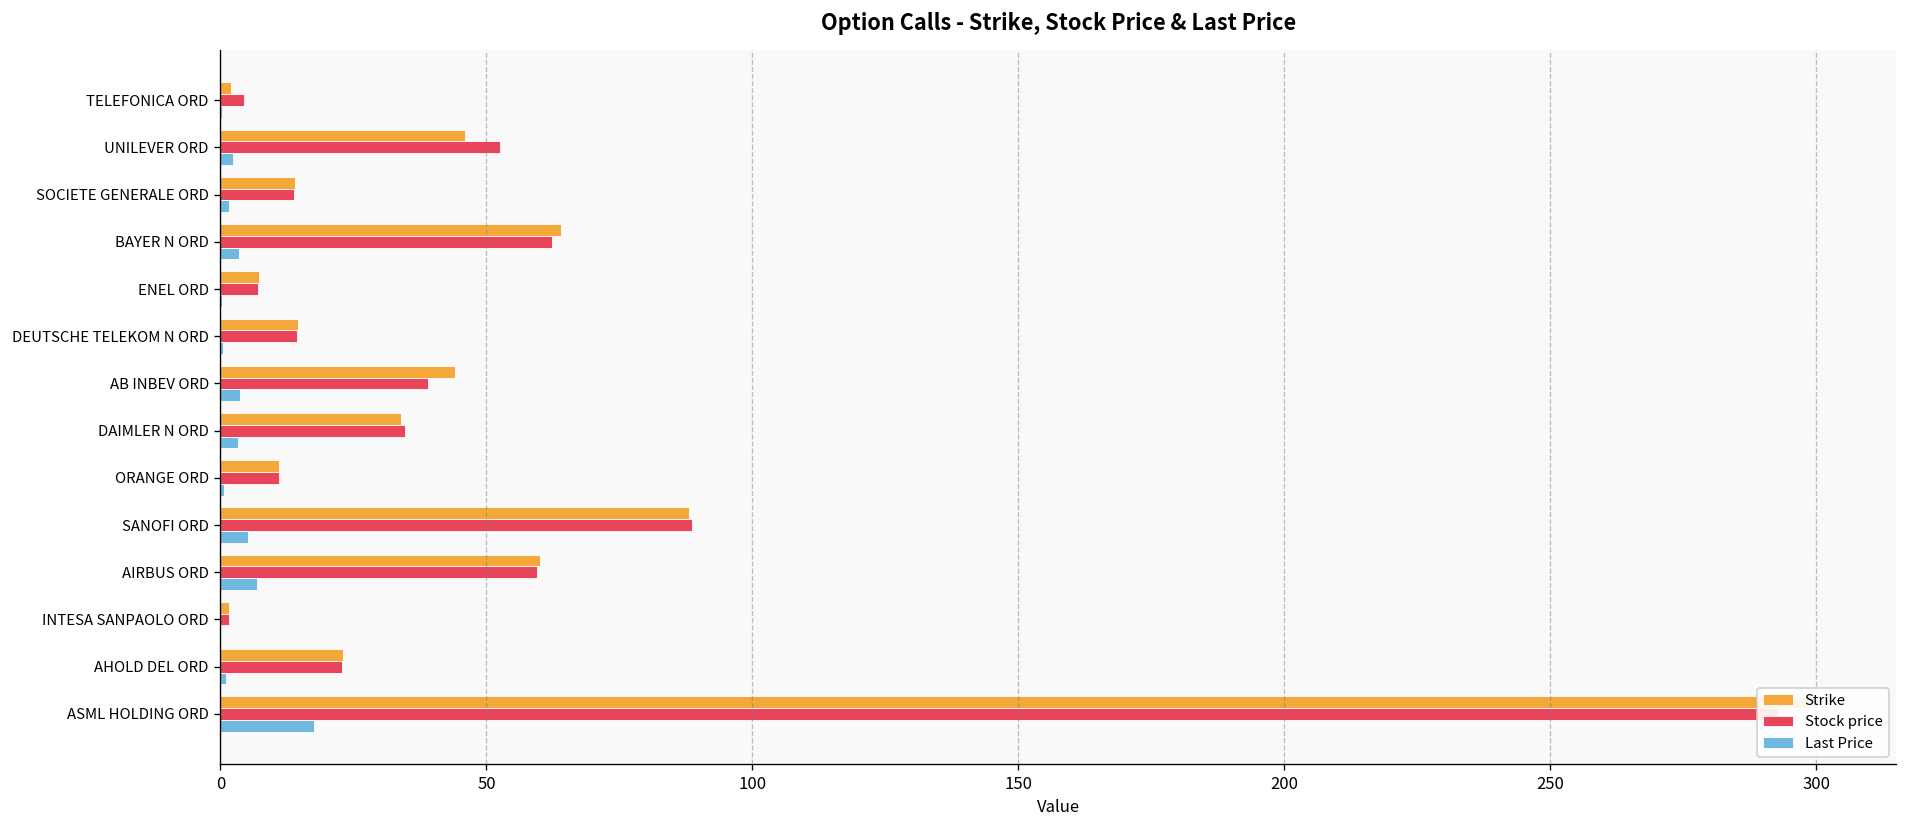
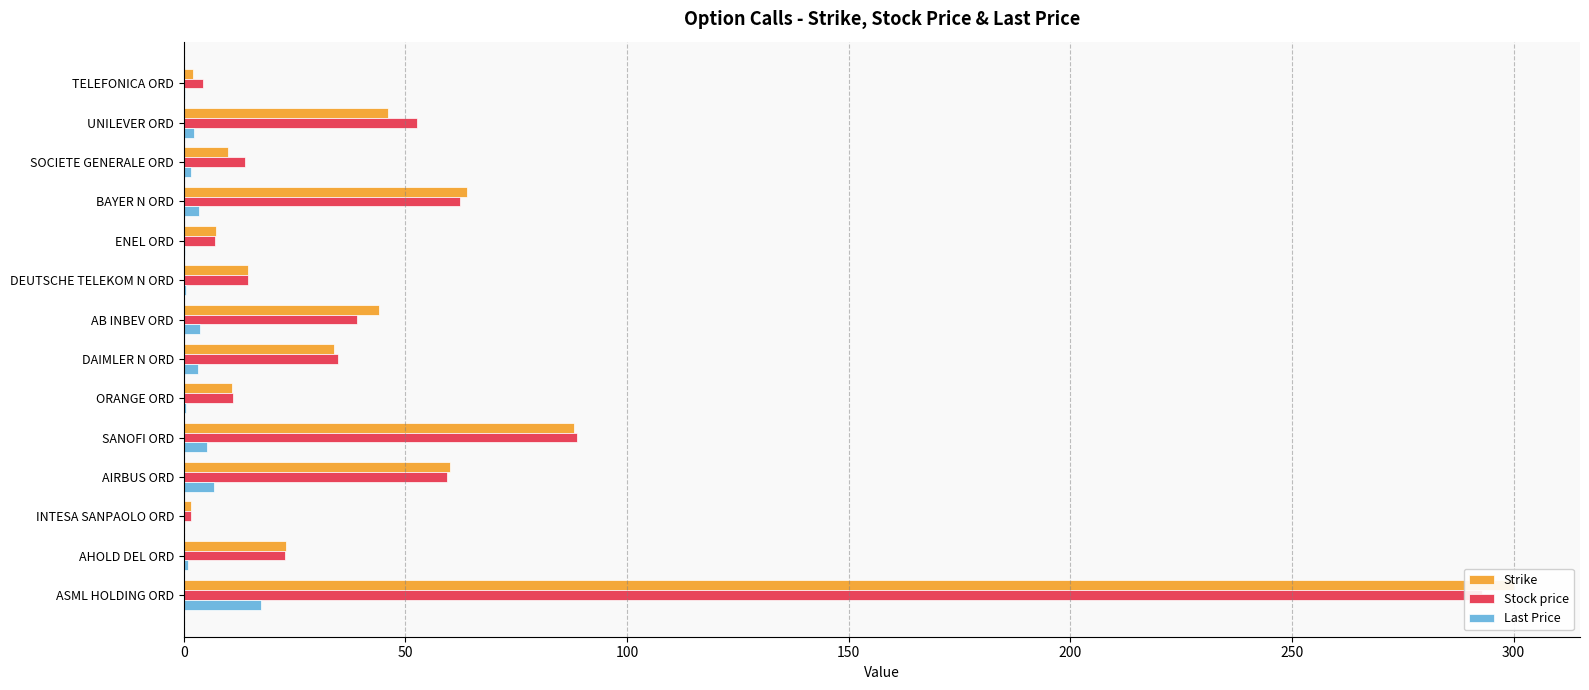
  {
    "Strike": {
      "TELEFONICA ORD": 2,
      "UNILEVER ORD": 46,
-     "SOCIETE GENERALE ORD": 14,
+     "SOCIETE GENERALE ORD": 10,
      "BAYER N ORD": 64,
      "ENEL ORD": 7,
      "DEUTSCHE TELEKOM N ORD": 15,
      "AB INBEV ORD": 44,
      "DAIMLER N ORD": 34,
      "ORANGE ORD": 11,
      "SANOFI ORD": 88,
      "AIRBUS ORD": 60,
      "INTESA SANPAOLO ORD": 2,
      "AHOLD DEL ORD": 23
    },
    "Stock price": {
      "TELEFONICA ORD": 4,
      "UNILEVER ORD": 53,
      "SOCIETE GENERALE ORD": 14,
      "BAYER N ORD": 62,
      "ENEL ORD": 7,
      "DEUTSCHE TELEKOM N ORD": 14,
      "AB INBEV ORD": 39,
      "DAIMLER N ORD": 35,
      "ORANGE ORD": 11,
      "SANOFI ORD": 89,
      "AIRBUS ORD": 59,
      "INTESA SANPAOLO ORD": 2,
      "AHOLD DEL ORD": 23
    },
    "Last Price": {
      "UNILEVER ORD": 2,
      "SOCIETE GENERALE ORD": 2,
      "BAYER N ORD": 3,
      "AB INBEV ORD": 4,
      "DAIMLER N ORD": 3,
      "ORANGE ORD": 1,
      "SANOFI ORD": 5,
      "AIRBUS ORD": 7,
      "AHOLD DEL ORD": 1,
      "ASML HOLDING ORD": 18
    }
  }
